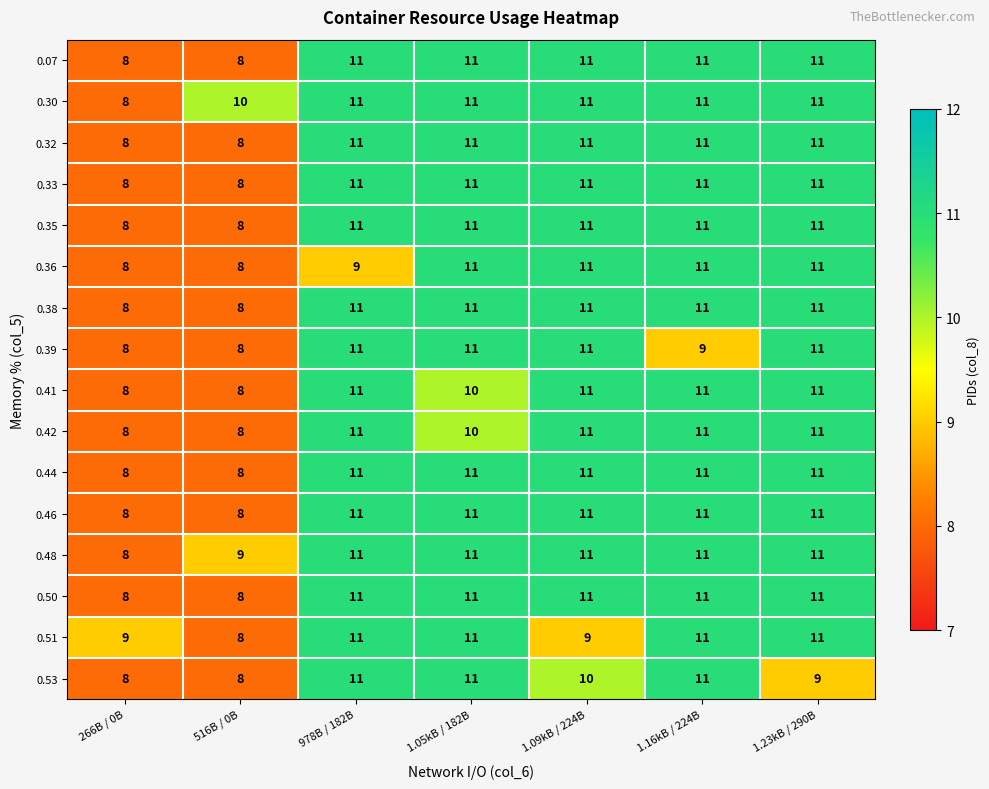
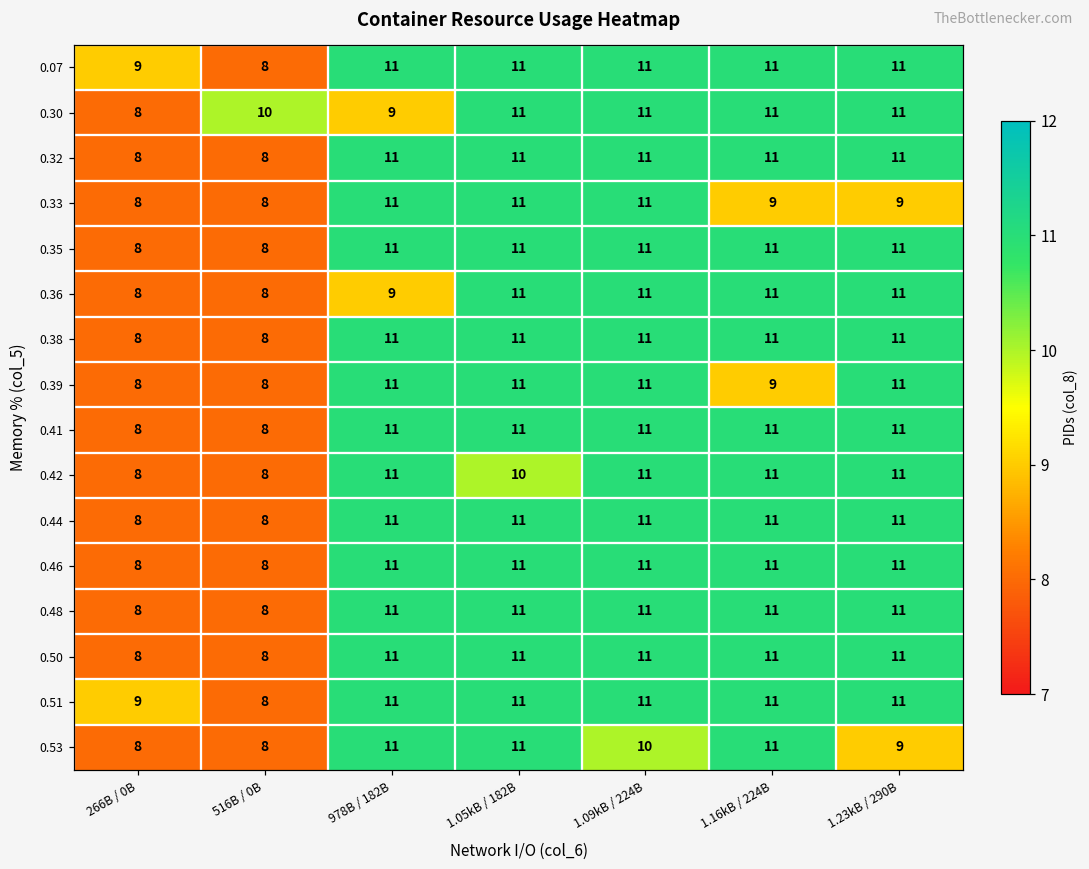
  {
    "0.07": {
-     "266B / 0B": 8,
+     "266B / 0B": 9,
      "516B / 0B": 8,
      "978B / 182B": 11,
      "1.05kB / 182B": 11,
      "1.09kB / 224B": 11,
      "1.16kB / 224B": 11,
      "1.23kB / 290B": 11
    },
    "0.30": {
      "266B / 0B": 8,
      "516B / 0B": 10,
-     "978B / 182B": 11,
+     "978B / 182B": 9,
      "1.05kB / 182B": 11,
      "1.09kB / 224B": 11,
      "1.16kB / 224B": 11,
      "1.23kB / 290B": 11
    },
    "0.32": {
      "266B / 0B": 8,
      "516B / 0B": 8,
      "978B / 182B": 11,
      "1.05kB / 182B": 11,
      "1.09kB / 224B": 11,
      "1.16kB / 224B": 11,
      "1.23kB / 290B": 11
    },
    "0.33": {
      "266B / 0B": 8,
      "516B / 0B": 8,
      "978B / 182B": 11,
      "1.05kB / 182B": 11,
      "1.09kB / 224B": 11,
-     "1.16kB / 224B": 11,
-     "1.23kB / 290B": 11
+     "1.16kB / 224B": 9,
+     "1.23kB / 290B": 9
    },
    "0.35": {
      "266B / 0B": 8,
      "516B / 0B": 8,
      "978B / 182B": 11,
      "1.05kB / 182B": 11,
      "1.09kB / 224B": 11,
      "1.16kB / 224B": 11,
      "1.23kB / 290B": 11
    },
    "0.36": {
      "266B / 0B": 8,
      "516B / 0B": 8,
      "978B / 182B": 9,
      "1.05kB / 182B": 11,
      "1.09kB / 224B": 11,
      "1.16kB / 224B": 11,
      "1.23kB / 290B": 11
    },
    "0.38": {
      "266B / 0B": 8,
      "516B / 0B": 8,
      "978B / 182B": 11,
      "1.05kB / 182B": 11,
      "1.09kB / 224B": 11,
      "1.16kB / 224B": 11,
      "1.23kB / 290B": 11
    },
    "0.39": {
      "266B / 0B": 8,
      "516B / 0B": 8,
      "978B / 182B": 11,
      "1.05kB / 182B": 11,
      "1.09kB / 224B": 11,
      "1.16kB / 224B": 9,
      "1.23kB / 290B": 11
    },
    "0.41": {
      "266B / 0B": 8,
      "516B / 0B": 8,
      "978B / 182B": 11,
-     "1.05kB / 182B": 10,
+     "1.05kB / 182B": 11,
      "1.09kB / 224B": 11,
      "1.16kB / 224B": 11,
      "1.23kB / 290B": 11
    },
    "0.42": {
      "266B / 0B": 8,
      "516B / 0B": 8,
      "978B / 182B": 11,
      "1.05kB / 182B": 10,
      "1.09kB / 224B": 11,
      "1.16kB / 224B": 11,
      "1.23kB / 290B": 11
    },
    "0.44": {
      "266B / 0B": 8,
      "516B / 0B": 8,
      "978B / 182B": 11,
      "1.05kB / 182B": 11,
      "1.09kB / 224B": 11,
      "1.16kB / 224B": 11,
      "1.23kB / 290B": 11
    },
    "0.46": {
      "266B / 0B": 8,
      "516B / 0B": 8,
      "978B / 182B": 11,
      "1.05kB / 182B": 11,
      "1.09kB / 224B": 11,
      "1.16kB / 224B": 11,
      "1.23kB / 290B": 11
    },
    "0.48": {
      "266B / 0B": 8,
-     "516B / 0B": 9,
+     "516B / 0B": 8,
      "978B / 182B": 11,
      "1.05kB / 182B": 11,
      "1.09kB / 224B": 11,
      "1.16kB / 224B": 11,
      "1.23kB / 290B": 11
    },
    "0.50": {
      "266B / 0B": 8,
      "516B / 0B": 8,
      "978B / 182B": 11,
      "1.05kB / 182B": 11,
      "1.09kB / 224B": 11,
      "1.16kB / 224B": 11,
      "1.23kB / 290B": 11
    },
    "0.51": {
      "266B / 0B": 9,
      "516B / 0B": 8,
      "978B / 182B": 11,
      "1.05kB / 182B": 11,
-     "1.09kB / 224B": 9,
+     "1.09kB / 224B": 11,
      "1.16kB / 224B": 11,
      "1.23kB / 290B": 11
    },
    "0.53": {
      "266B / 0B": 8,
      "516B / 0B": 8,
      "978B / 182B": 11,
      "1.05kB / 182B": 11,
      "1.09kB / 224B": 10,
      "1.16kB / 224B": 11,
      "1.23kB / 290B": 9
    }
  }
